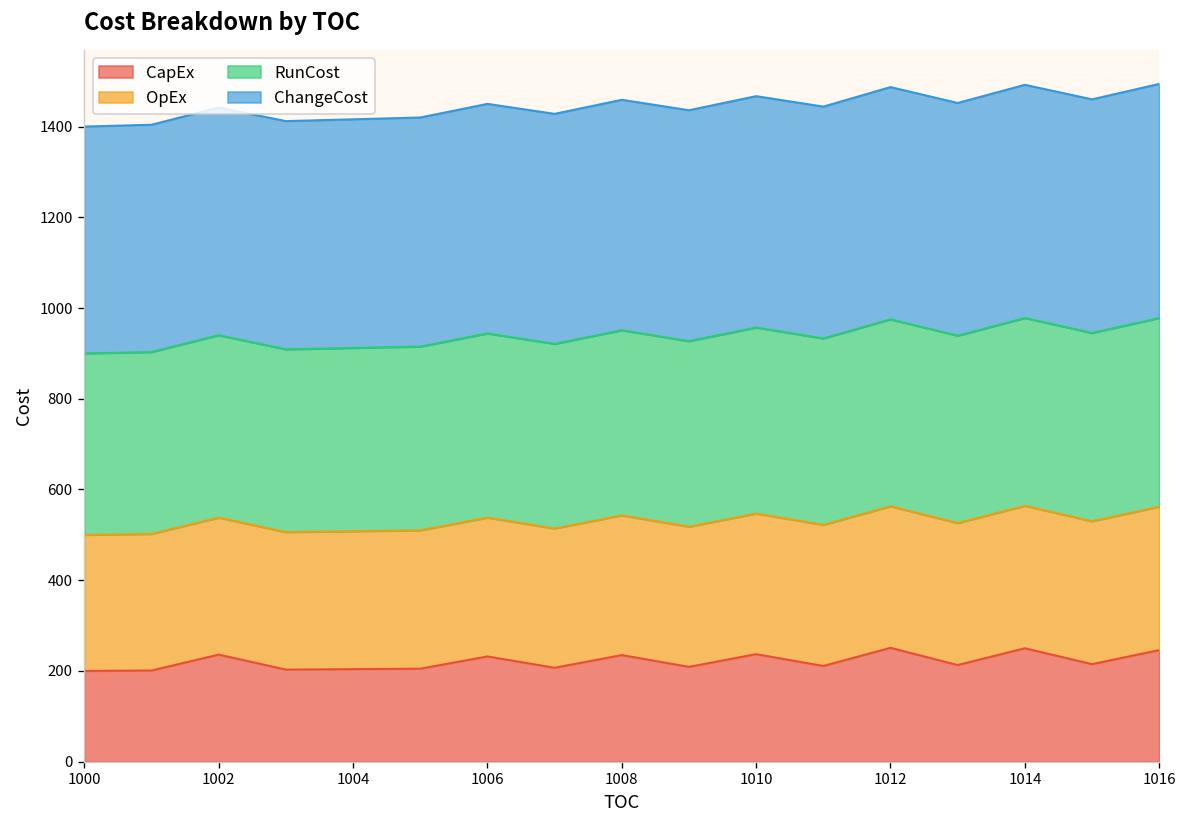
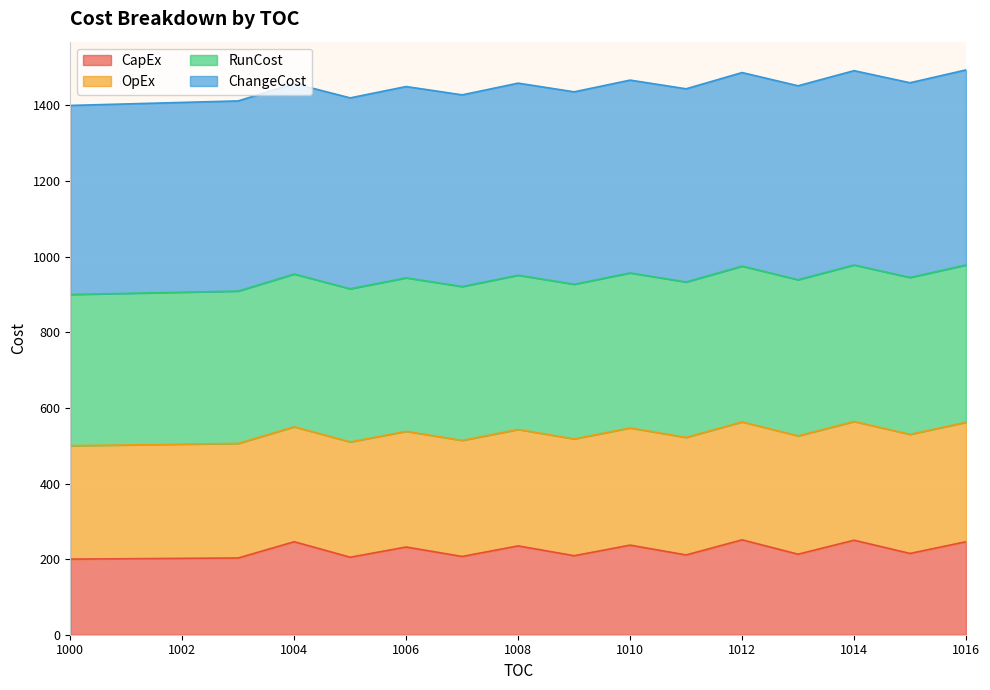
  {
    "CapEx": {
      "1000": 200,
-     "1002": 240,
-     "1004": 200,
+     "1002": 200,
+     "1004": 250,
      "1006": 230,
      "1008": 240,
      "1010": 240,
      "1012": 250,
      "1014": 250,
      "1016": 250
    },
    "OpEx": {
      "1000": 300,
      "1002": 300,
      "1004": 300,
      "1006": 310,
      "1008": 310,
      "1010": 310,
      "1012": 310,
      "1014": 310,
      "1016": 320
    },
    "RunCost": {
      "1000": 400,
      "1002": 400,
      "1004": 400,
      "1006": 410,
      "1008": 410,
      "1010": 410,
      "1012": 410,
      "1014": 410,
      "1016": 420
    },
    "ChangeCost": {
      "1000": 500,
      "1006": 510,
      "1008": 510,
      "1010": 510,
      "1012": 510,
      "1014": 510,
      "1016": 520
    }
  }
